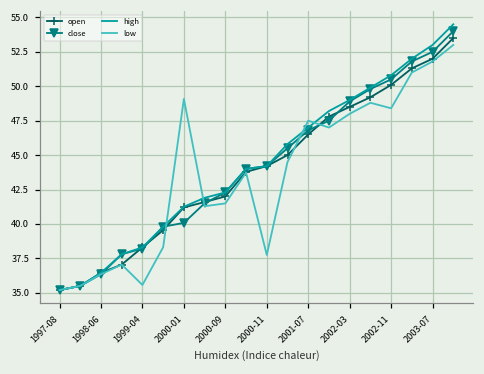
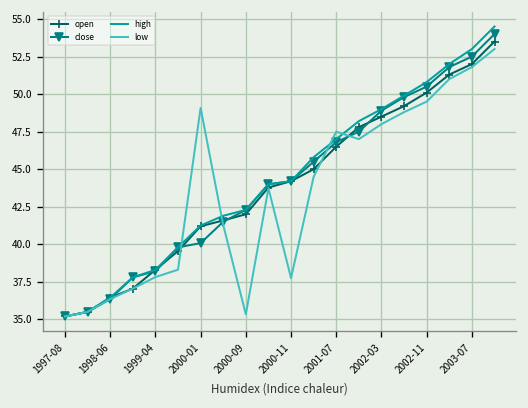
  {
    "low": {
-     "1999-04": 35.6,
+     "1999-04": 37.8,
      "2000-01": 49.1,
-     "2000-09": 41.5,
+     "2000-09": 35.3,
      "2000-11": 37.8,
      "2001-07": 47.5,
      "2002-03": 48.0,
-     "2002-11": 48.4
+     "2002-11": 49.5
    }
  }
